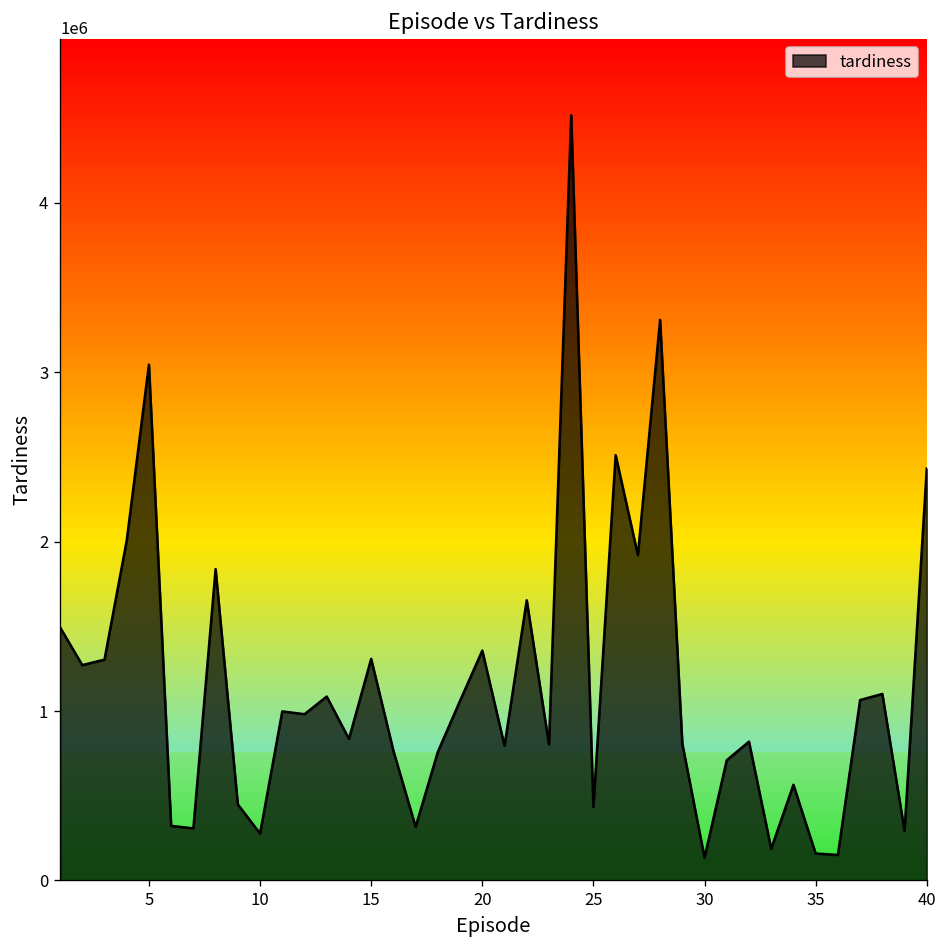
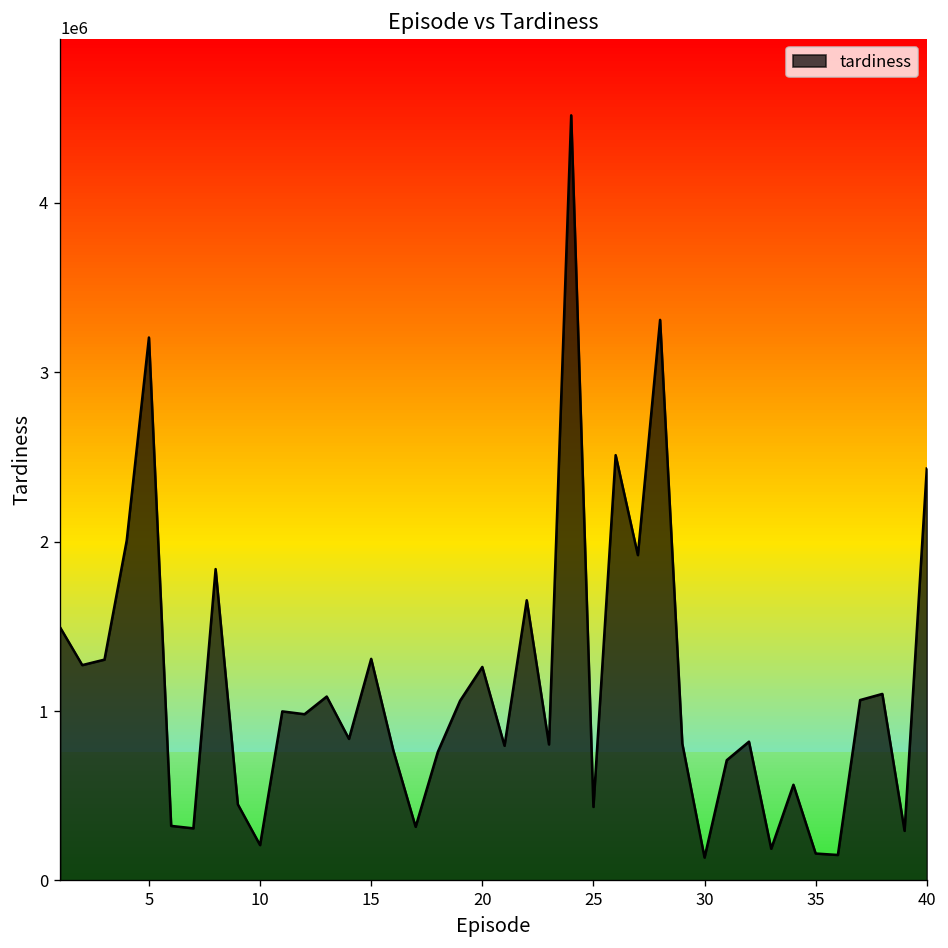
  {
-   "5": 3050000,
-   "10": 280000,
+   "5": 3210000,
+   "10": 210000,
    "15": 1310000,
-   "20": 1360000,
+   "20": 1260000,
    "25": 430000,
    "30": 140000,
    "35": 160000,
    "40": 2430000
  }
